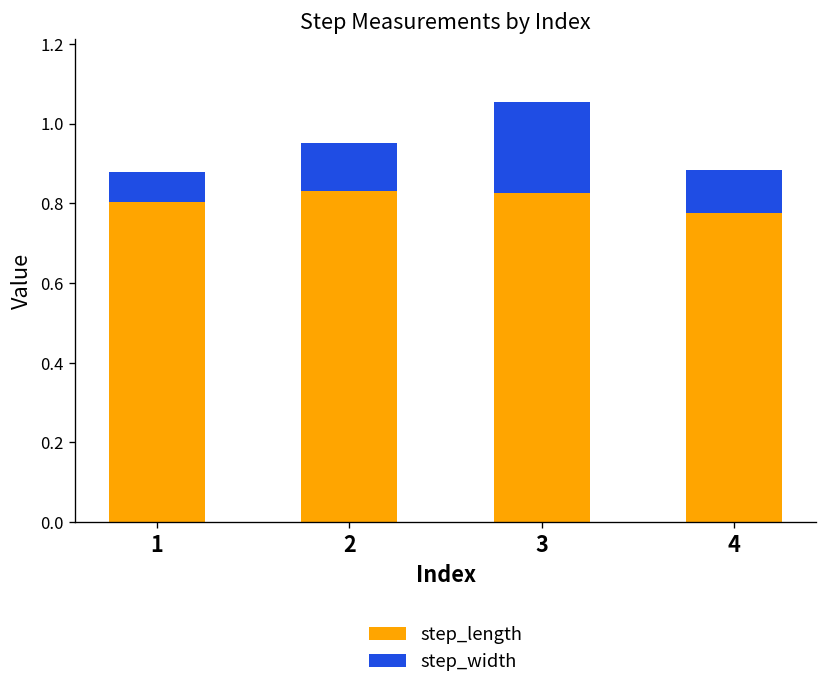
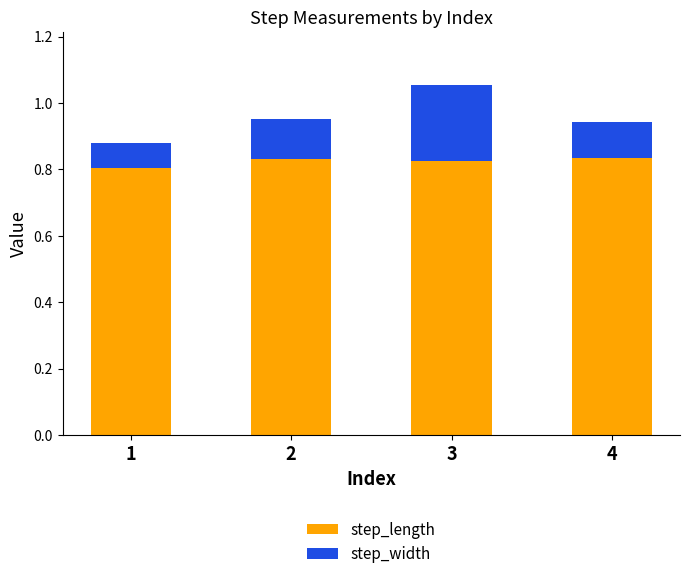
  {
    "step_length": {
      "1": 0.80,
      "2": 0.83,
      "3": 0.83,
-     "4": 0.77
+     "4": 0.83
    },
    "step_width": {
      "1": 0.07,
      "2": 0.12,
      "3": 0.23,
      "4": 0.11
    }
  }
